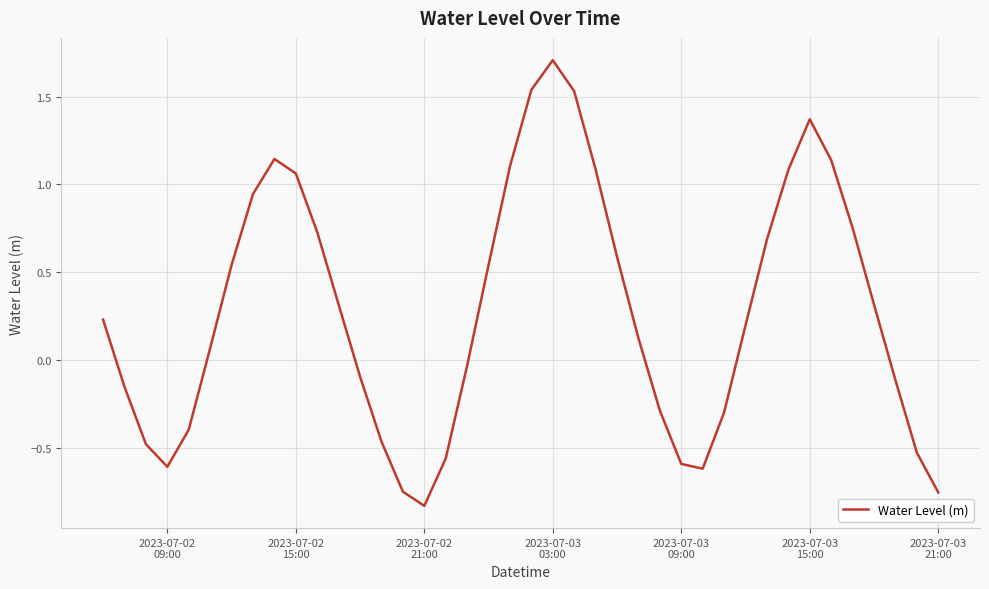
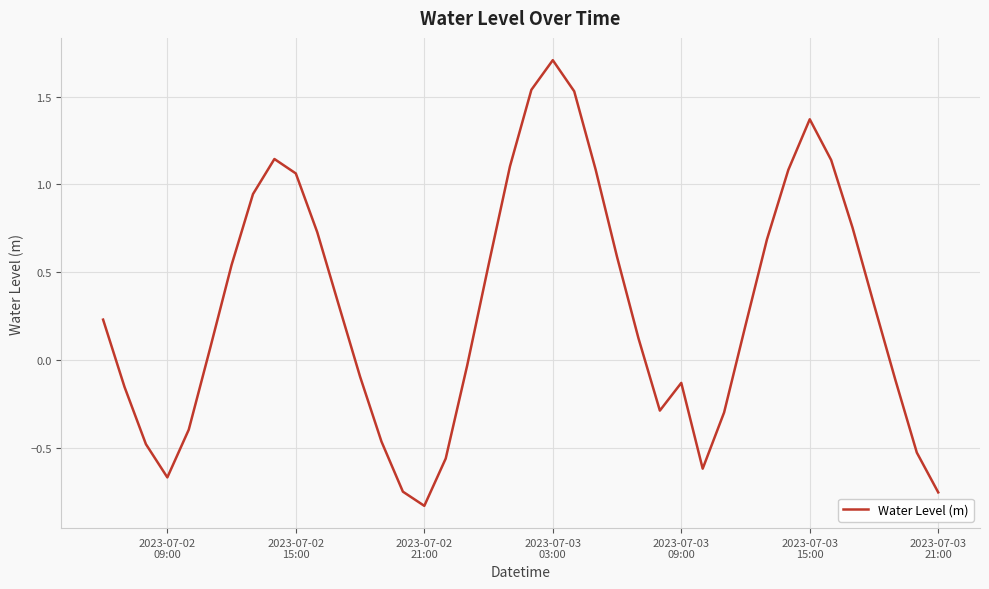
  {
-   "2023-07-02 09:00": -0.61,
+   "2023-07-02 09:00": -0.67,
    "2023-07-02 15:00": 1.06,
    "2023-07-02 21:00": -0.83,
    "2023-07-03 03:00": 1.71,
-   "2023-07-03 09:00": -0.59,
+   "2023-07-03 09:00": -0.13,
    "2023-07-03 15:00": 1.37,
    "2023-07-03 21:00": -0.75
  }
